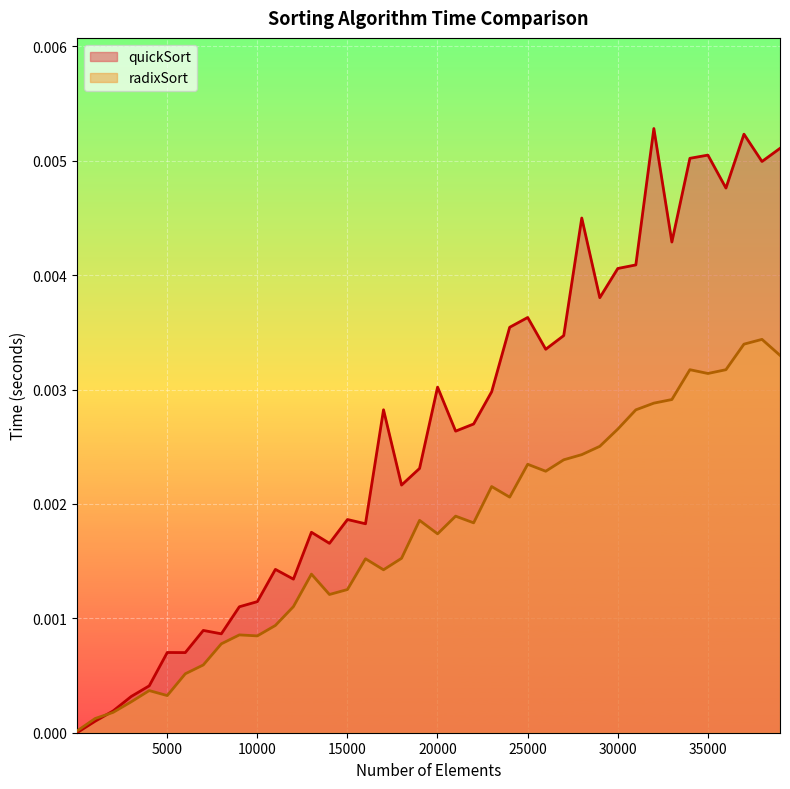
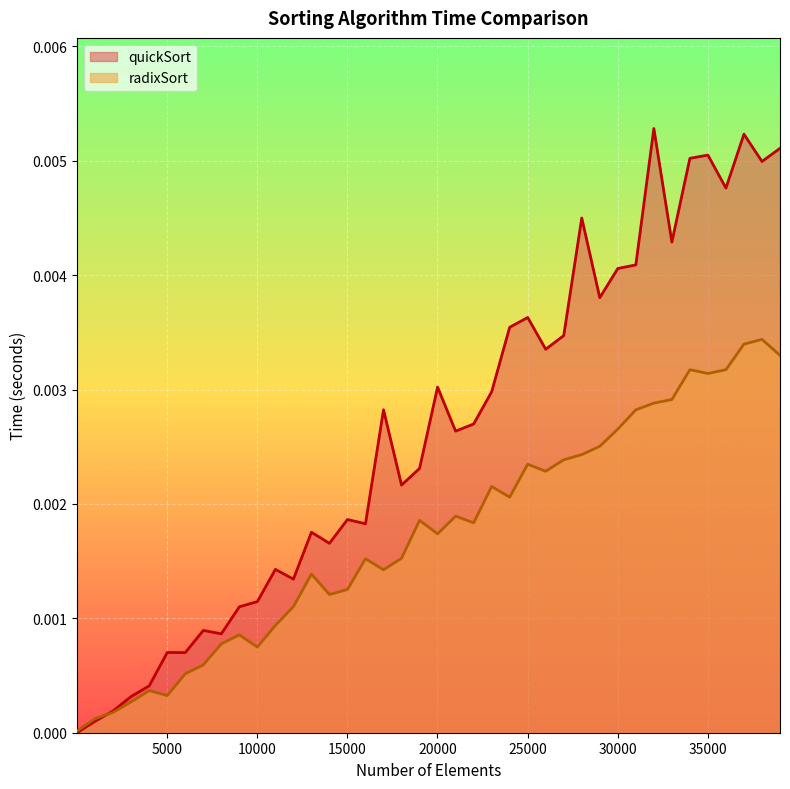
  {
    "quickSort": {
      "5000": 0.00070,
      "10000": 0.00115,
      "15000": 0.00186,
      "20000": 0.00302,
      "25000": 0.00363,
      "30000": 0.00406,
      "35000": 0.00505
    },
    "radixSort": {
      "5000": 0.00032,
-     "10000": 0.00085,
+     "10000": 0.00075,
      "15000": 0.00125,
      "20000": 0.00174,
      "25000": 0.00235,
      "30000": 0.00265,
      "35000": 0.00314
    }
  }
